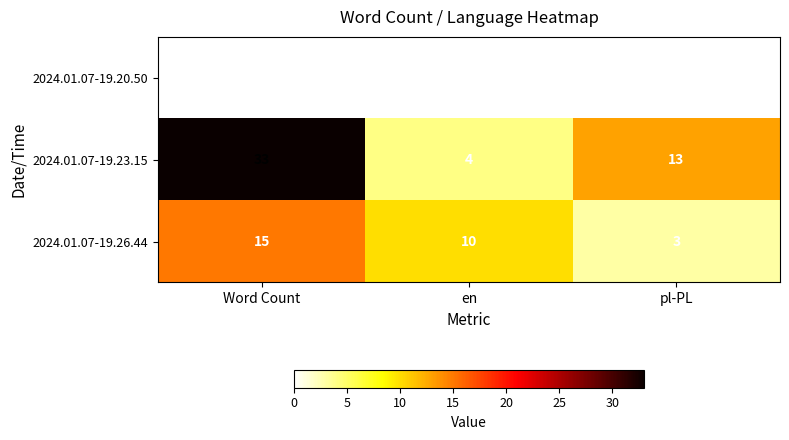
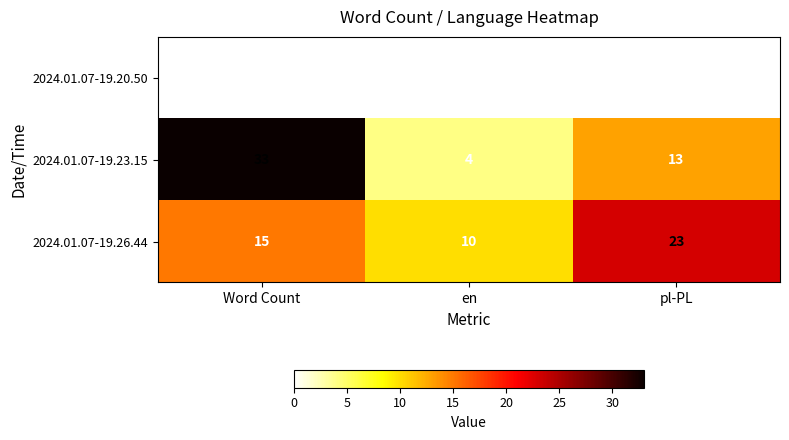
  {
    "2024.01.07-19.23.15": {
      "en": 4,
      "pl-PL": 13
    },
    "2024.01.07-19.26.44": {
      "Word Count": 15,
      "en": 10,
-     "pl-PL": 3
+     "pl-PL": 23
    }
  }
